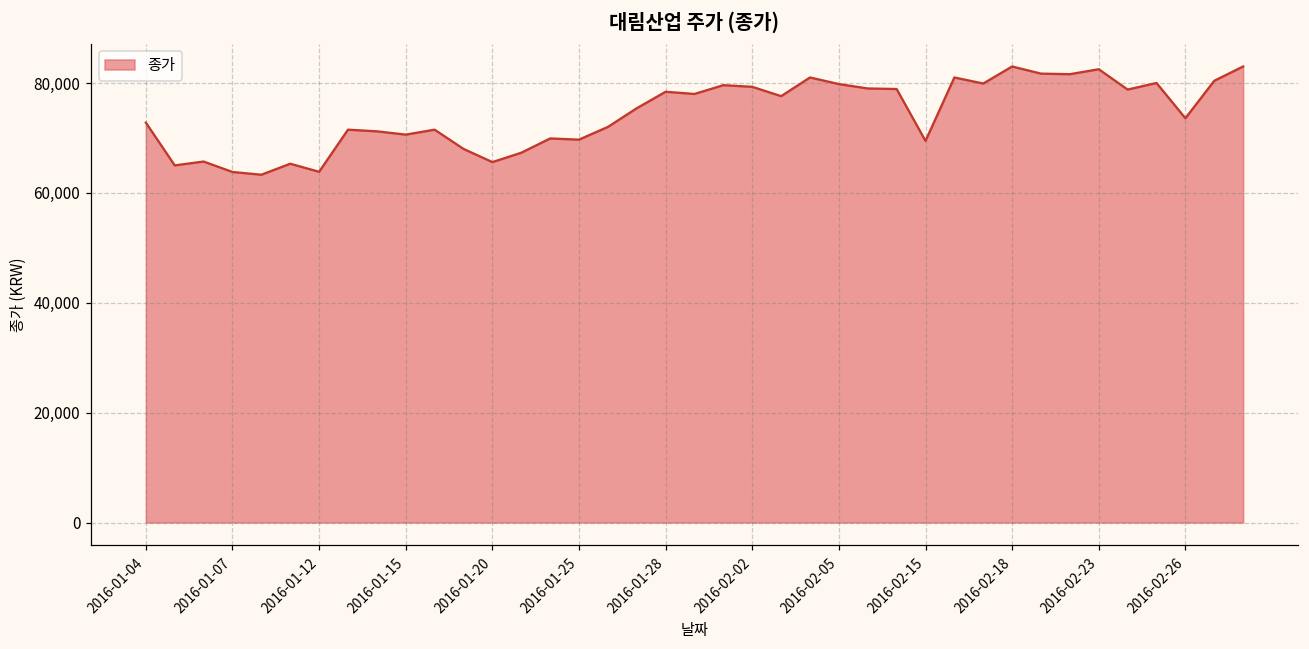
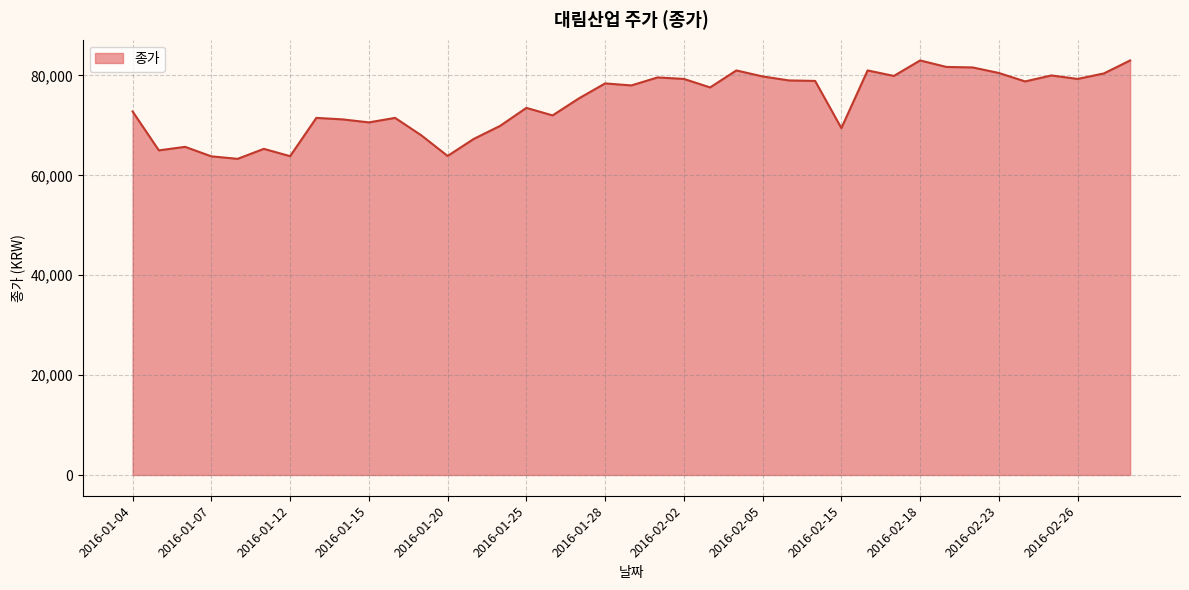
  {
    "2016-01-04": "73,000",
    "2016-01-07": "64,000",
    "2016-01-12": "64,000",
    "2016-01-15": "71,000",
-   "2016-01-20": "66,000",
-   "2016-01-25": "70,000",
+   "2016-01-20": "64,000",
+   "2016-01-25": "74,000",
    "2016-01-28": "78,000",
    "2016-02-02": "79,000",
    "2016-02-05": "80,000",
    "2016-02-15": "69,000",
    "2016-02-18": "83,000",
-   "2016-02-23": "83,000",
-   "2016-02-26": "74,000"
+   "2016-02-23": "80,000",
+   "2016-02-26": "79,000"
  }
